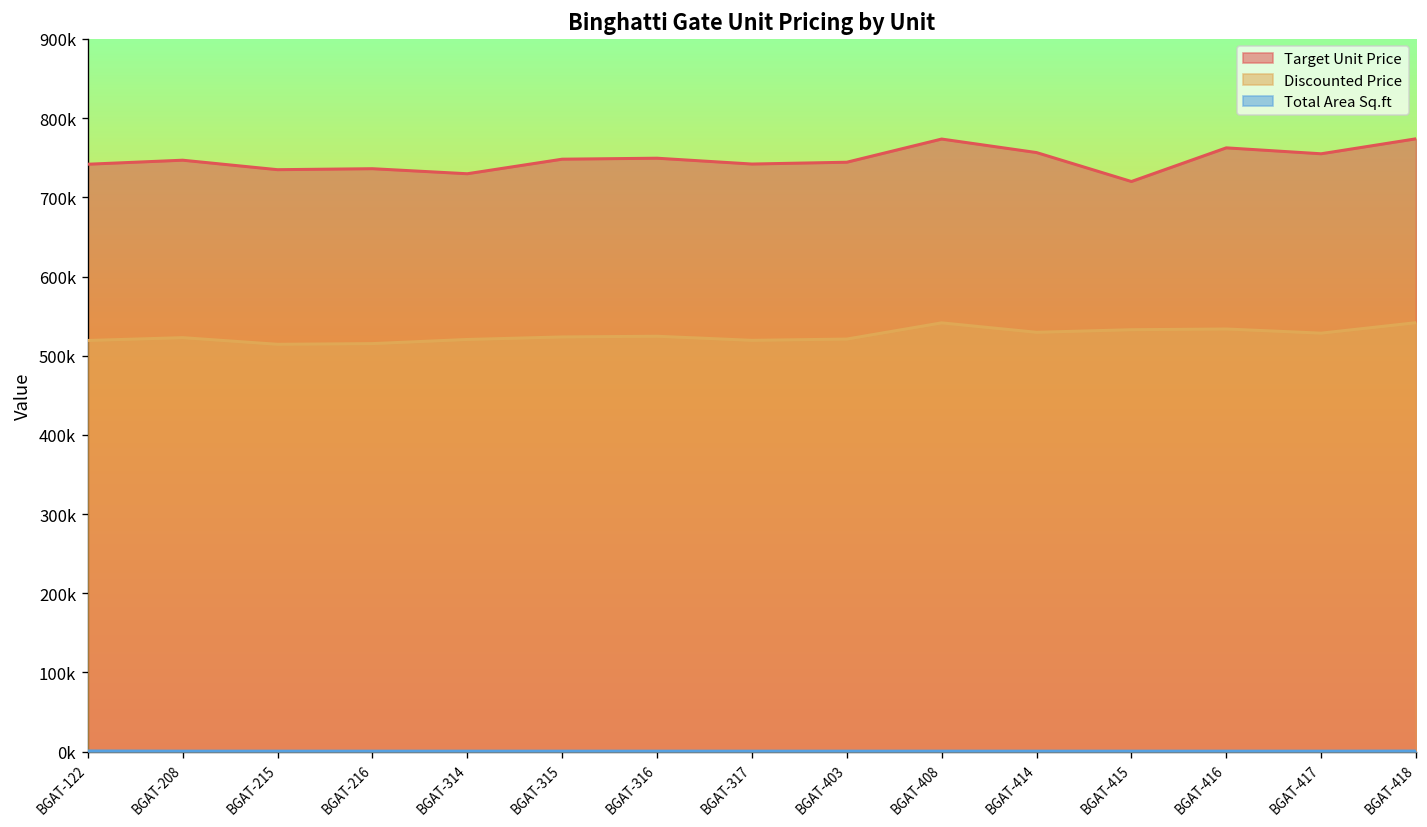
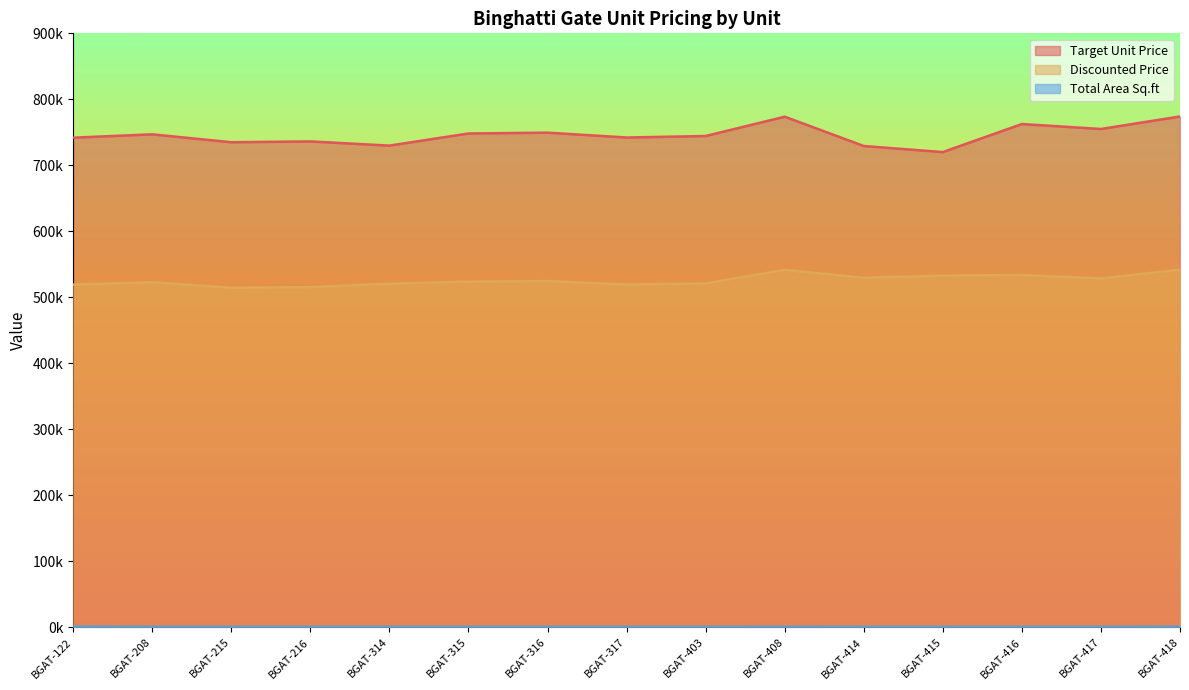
  {
    "Target Unit Price": {
      "BGAT-122": 740000,
      "BGAT-208": 750000,
      "BGAT-215": 730000,
      "BGAT-216": 740000,
      "BGAT-314": 730000,
      "BGAT-315": 750000,
      "BGAT-316": 750000,
      "BGAT-317": 740000,
      "BGAT-403": 740000,
      "BGAT-408": 770000,
-     "BGAT-414": 760000,
+     "BGAT-414": 730000,
      "BGAT-415": 720000,
      "BGAT-416": 760000,
      "BGAT-417": 760000,
      "BGAT-418": 770000
    },
    "Discounted Price": {
      "BGAT-122": 520000,
      "BGAT-208": 520000,
      "BGAT-215": 510000,
      "BGAT-216": 520000,
      "BGAT-314": 520000,
      "BGAT-315": 520000,
      "BGAT-316": 520000,
      "BGAT-317": 520000,
      "BGAT-403": 520000,
      "BGAT-408": 540000,
      "BGAT-414": 530000,
      "BGAT-415": 530000,
      "BGAT-416": 530000,
      "BGAT-417": 530000,
      "BGAT-418": 540000
    },
    "Total Area Sq.ft": {
      "BGAT-122": 0,
      "BGAT-208": 0,
      "BGAT-215": 0,
      "BGAT-216": 0,
      "BGAT-314": 0,
      "BGAT-315": 0,
      "BGAT-316": 0,
      "BGAT-317": 0,
      "BGAT-403": 0,
      "BGAT-408": 0,
      "BGAT-414": 0,
      "BGAT-415": 0,
      "BGAT-416": 0,
      "BGAT-417": 0,
      "BGAT-418": 0
    }
  }
